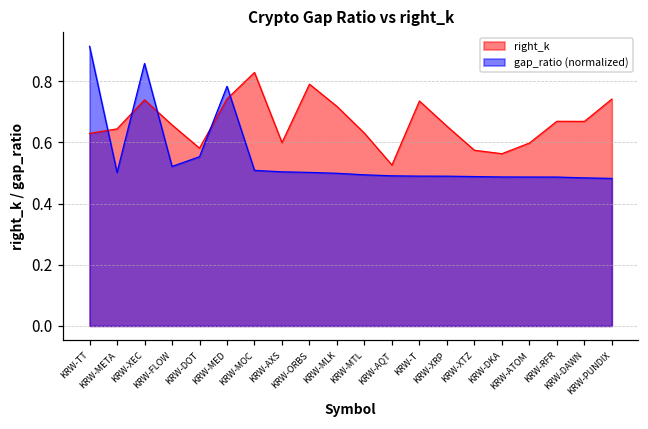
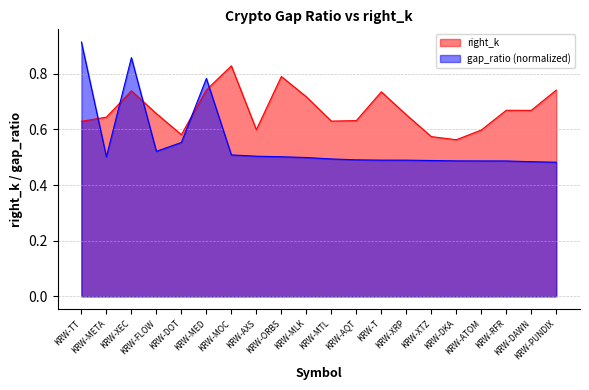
  {
    "right_k": {
      "KRW-TT": 0.63,
      "KRW-META": 0.64,
      "KRW-XEC": 0.74,
      "KRW-FLOW": 0.66,
      "KRW-DOT": 0.58,
      "KRW-MED": 0.74,
      "KRW-MOC": 0.83,
      "KRW-AXS": 0.60,
      "KRW-ORBS": 0.79,
      "KRW-MLK": 0.72,
      "KRW-MTL": 0.63,
-     "KRW-AQT": 0.53,
+     "KRW-AQT": 0.63,
      "KRW-T": 0.74,
      "KRW-XRP": 0.65,
      "KRW-XTZ": 0.57,
      "KRW-DKA": 0.56,
      "KRW-ATOM": 0.60,
      "KRW-RFR": 0.67,
      "KRW-DAWN": 0.67,
      "KRW-PUNDIX": 0.74
    },
    "gap_ratio (normalized)": {
      "KRW-TT": 0.91,
      "KRW-META": 0.50,
      "KRW-XEC": 0.86,
      "KRW-FLOW": 0.52,
      "KRW-DOT": 0.55,
      "KRW-MED": 0.78,
      "KRW-MOC": 0.51,
      "KRW-AXS": 0.50,
      "KRW-ORBS": 0.50,
      "KRW-MLK": 0.50,
      "KRW-MTL": 0.49,
      "KRW-AQT": 0.49,
      "KRW-T": 0.49,
      "KRW-XRP": 0.49,
      "KRW-XTZ": 0.49,
      "KRW-DKA": 0.49,
      "KRW-ATOM": 0.49,
      "KRW-RFR": 0.49,
      "KRW-DAWN": 0.48,
      "KRW-PUNDIX": 0.48
    }
  }
